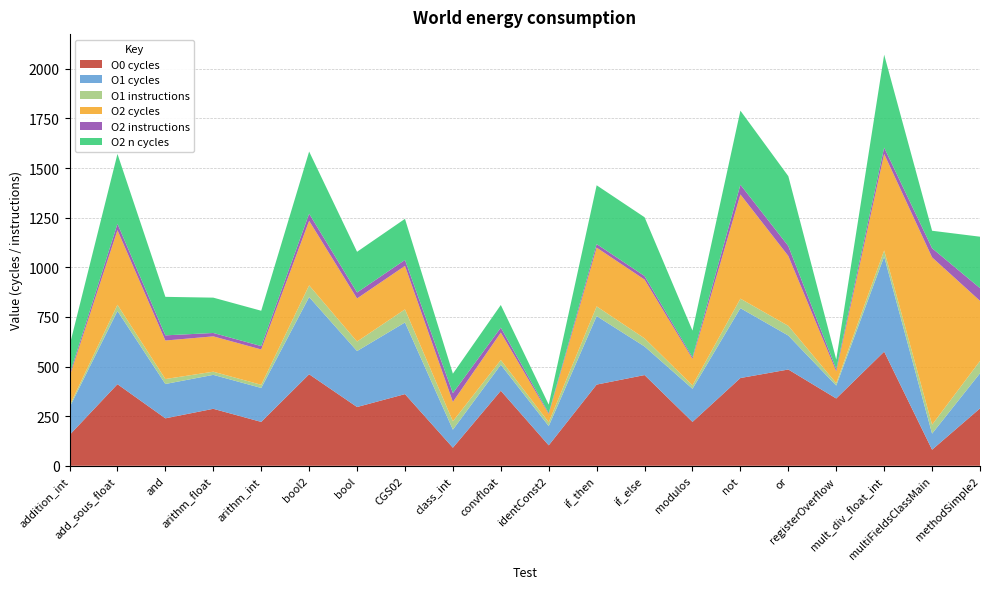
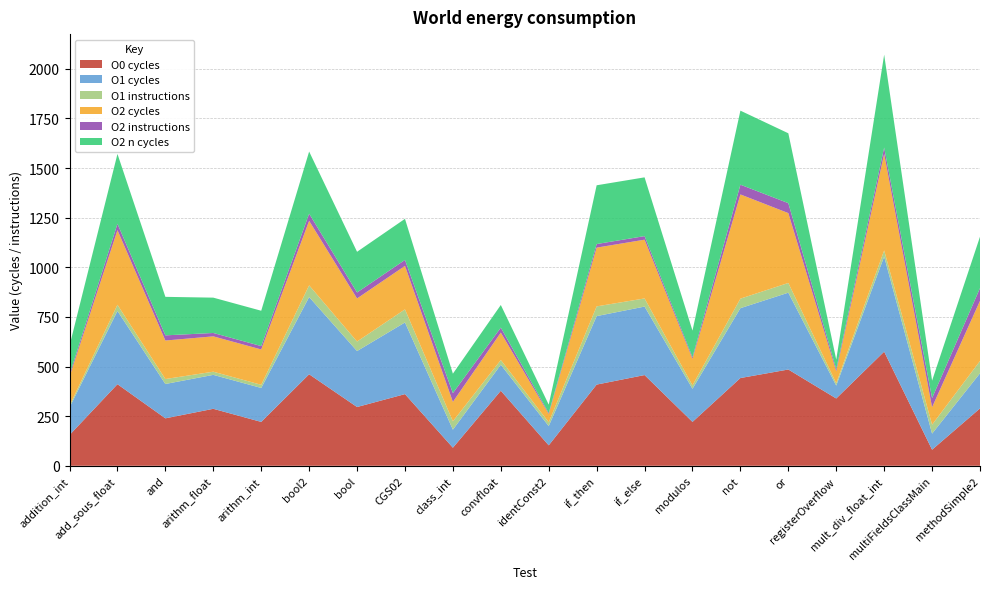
  {
    "O0 cycles": {
      "addition_int": 160,
      "add_sous_float": 410,
      "and": 240,
      "arithm_float": 290,
      "arithm_int": 220,
      "bool2": 460,
      "bool": 300,
      "CGS02": 360,
      "class_int": 90,
      "convfloat": 380,
      "identConst2": 100,
      "if_then": 410,
      "if_else": 460,
      "modulos": 220,
      "not": 440,
      "or": 490,
      "registerOverflow": 340,
      "mult_div_float_int": 580,
      "multiFieldsClassMain": 80,
      "methodSimple2": 290
    },
    "O1 cycles": {
      "add_sous_float": 370,
      "and": 170,
      "arithm_float": 170,
      "arithm_int": 170,
      "bool2": 390,
      "bool": 280,
      "CGS02": 360,
      "class_int": 90,
      "convfloat": 130,
      "identConst2": 100,
      "if_then": 350,
-     "if_else": 140,
+     "if_else": 350,
      "modulos": 170,
      "not": 350,
-     "or": 170,
+     "or": 390,
      "mult_div_float_int": 480,
      "multiFieldsClassMain": 80,
      "methodSimple2": 180
    },
    "O1 instructions": {
      "add_sous_float": 30,
      "and": 30,
      "arithm_float": 20,
      "arithm_int": 20,
      "bool2": 60,
      "bool": 50,
      "CGS02": 70,
      "class_int": 40,
      "convfloat": 20,
      "identConst2": 20,
      "if_then": 50,
      "if_else": 40,
      "modulos": 20,
      "not": 50,
      "or": 50,
      "mult_div_float_int": 30,
      "multiFieldsClassMain": 50,
      "methodSimple2": 60
    },
    "O2 cycles": {
      "add_sous_float": 380,
      "and": 190,
      "arithm_float": 180,
      "arithm_int": 180,
      "bool2": 330,
      "bool": 220,
      "CGS02": 220,
      "class_int": 100,
      "convfloat": 140,
      "if_then": 300,
      "if_else": 300,
      "not": 530,
      "or": 350,
      "mult_div_float_int": 490,
-     "multiFieldsClassMain": 840,
+     "multiFieldsClassMain": 90,
      "methodSimple2": 300
    },
    "O2 instructions": {
      "add_sous_float": 30,
      "and": 30,
      "arithm_float": 20,
      "arithm_int": 20,
      "bool2": 40,
      "bool": 30,
      "CGS02": 30,
      "class_int": 40,
      "convfloat": 30,
      "if_then": 20,
      "if_else": 20,
      "not": 50,
      "or": 50,
      "mult_div_float_int": 30,
      "multiFieldsClassMain": 50,
      "methodSimple2": 60
    },
    "O2 n cycles": {
      "addition_int": 150,
      "add_sous_float": 350,
      "and": 190,
      "arithm_float": 180,
      "arithm_int": 180,
      "bool2": 310,
      "bool": 210,
      "CGS02": 210,
      "class_int": 100,
      "convfloat": 110,
      "identConst2": 40,
      "if_then": 300,
      "if_else": 300,
      "modulos": 130,
      "not": 370,
      "or": 350,
      "registerOverflow": 50,
      "mult_div_float_int": 470,
      "multiFieldsClassMain": 90,
      "methodSimple2": 260
    }
  }
